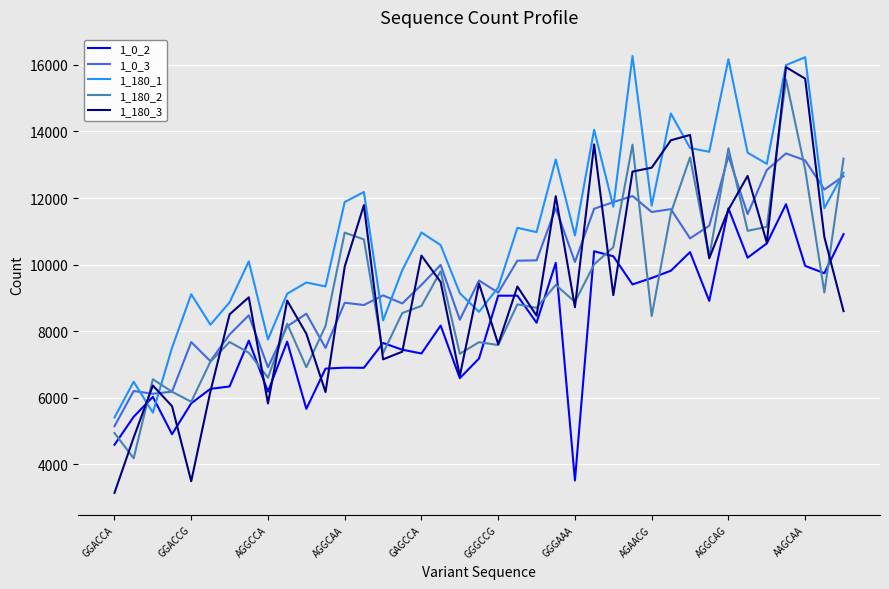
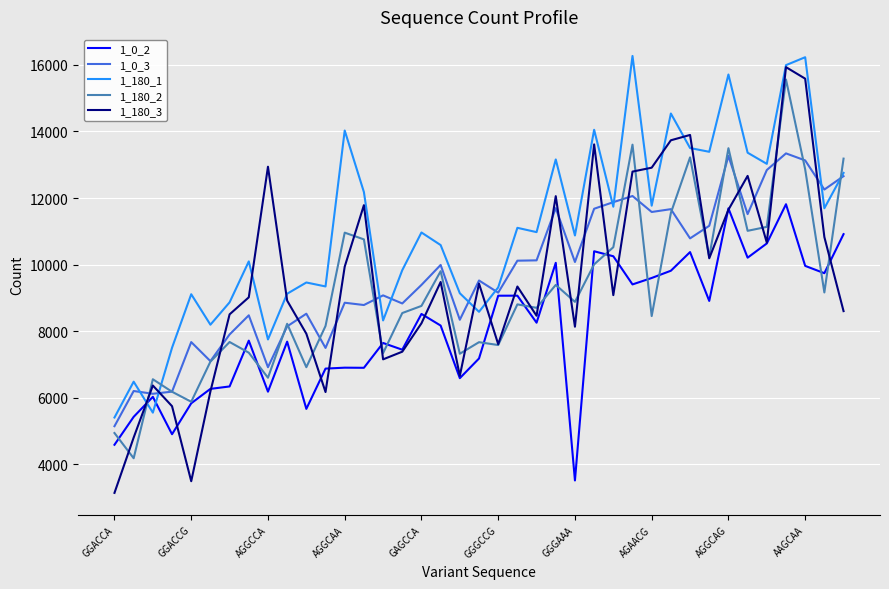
  {
    "1_0_2": {
      "GGACCA": 4600,
      "AGGCCA": 6200,
      "AGGCAA": 6900,
-     "GAGCCA": 7300,
+     "GAGCCA": 8500,
      "GGGCCG": 9100,
      "GGGAAA": 3500,
      "AGAACG": 9600,
      "AAGCAA": 10000
    },
    "1_180_1": {
      "GGACCA": 5400,
      "GGACCG": 9100,
      "AGGCCA": 7800,
-     "AGGCAA": 11900,
+     "AGGCAA": 14000,
      "GAGCCA": 11000,
      "GGGCCG": 9300,
      "GGGAAA": 10900,
      "AGAACG": 11800,
-     "AGGCAG": 16200,
+     "AGGCAG": 15700,
      "AAGCAA": 16200
    },
    "1_180_3": {
      "GGACCA": 3100,
      "GGACCG": 3500,
-     "AGGCCA": 5800,
+     "AGGCCA": 12900,
      "AGGCAA": 9900,
-     "GAGCCA": 10300,
-     "GGGAAA": 8700,
+     "GAGCCA": 8200,
+     "GGGAAA": 8100,
      "AGAACG": 12900,
      "AAGCAA": 15600
    }
  }
